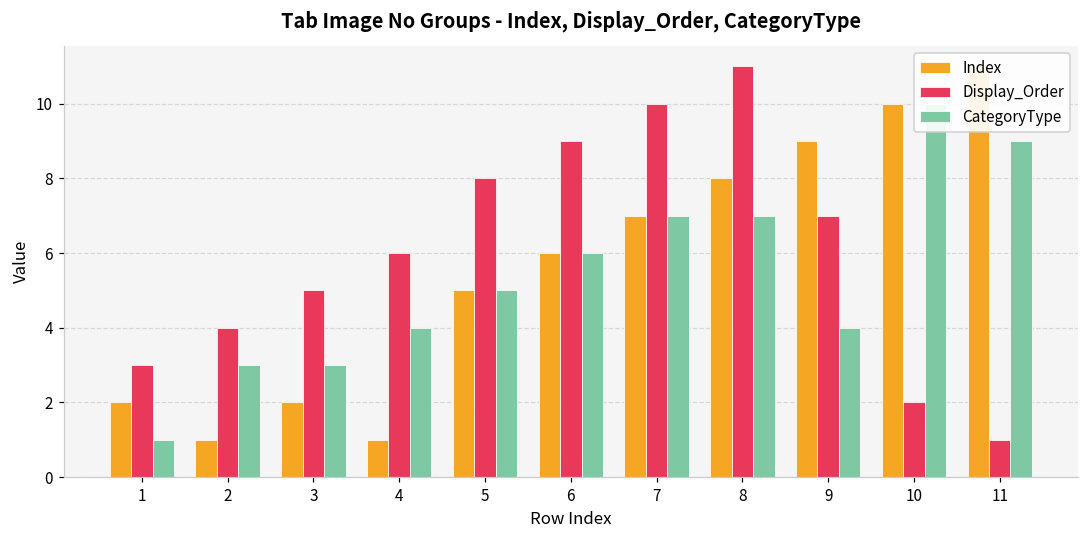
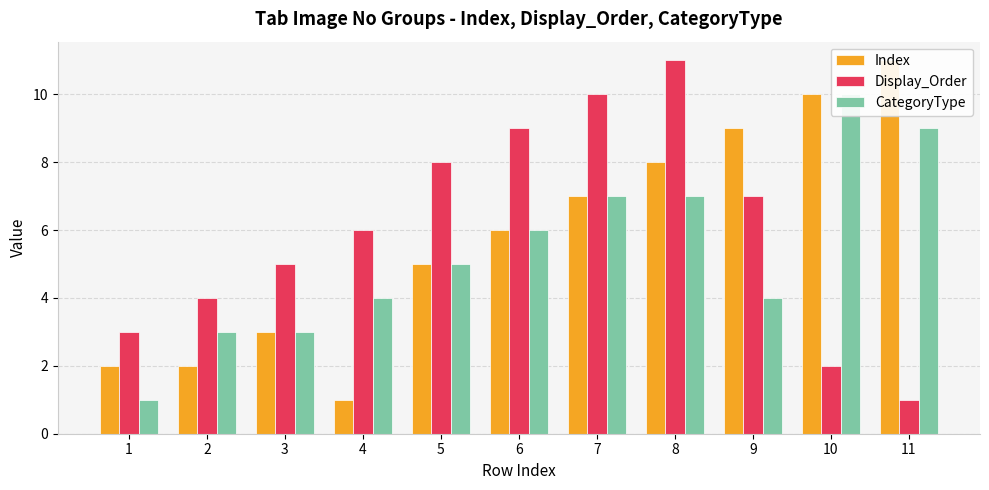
  {
    "Index": {
      "1": 2,
-     "2": 1,
-     "3": 2,
+     "2": 2,
+     "3": 3,
      "4": 1,
      "5": 5,
      "6": 6,
      "7": 7,
      "8": 8,
      "9": 9,
      "10": 10
    },
    "Display_Order": {
      "1": 3,
      "2": 4,
      "3": 5,
      "4": 6,
      "5": 8,
      "6": 9,
      "7": 10,
      "8": 11,
      "9": 7,
      "10": 2,
      "11": 1
    },
    "CategoryType": {
      "1": 1,
      "2": 3,
      "3": 3,
      "4": 4,
      "5": 5,
      "6": 6,
      "7": 7,
      "8": 7,
      "9": 4,
      "11": 9
    }
  }
